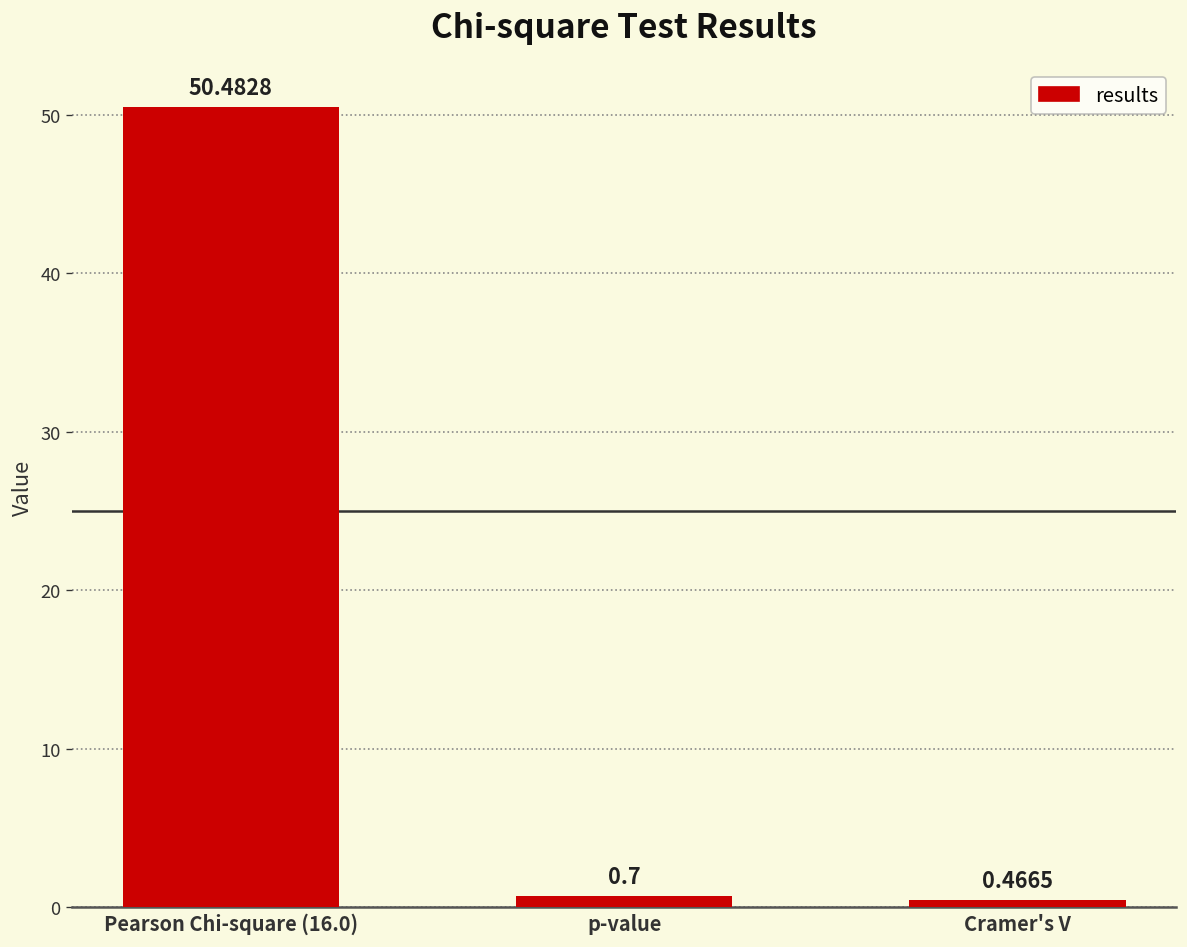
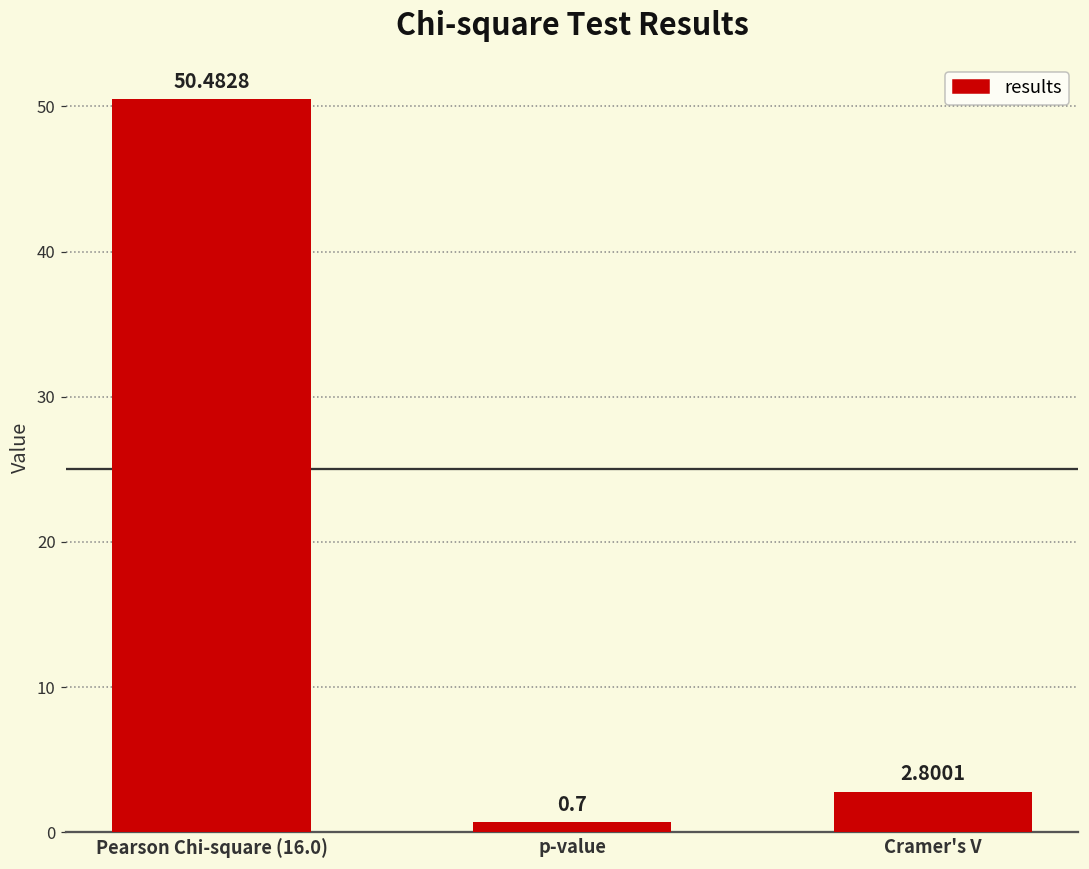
  {
    "Pearson Chi-square (16.0)": 50.4828,
    "p-value": 0.7,
-   "Cramer's V": 0.4665
+   "Cramer's V": 2.8001
  }
